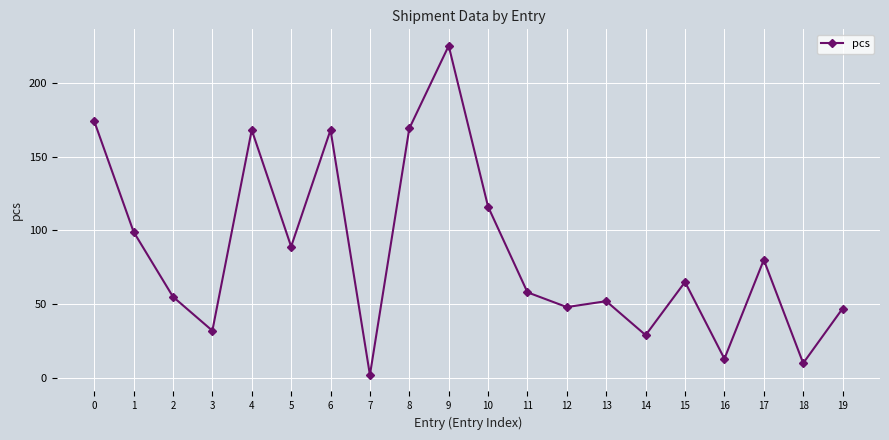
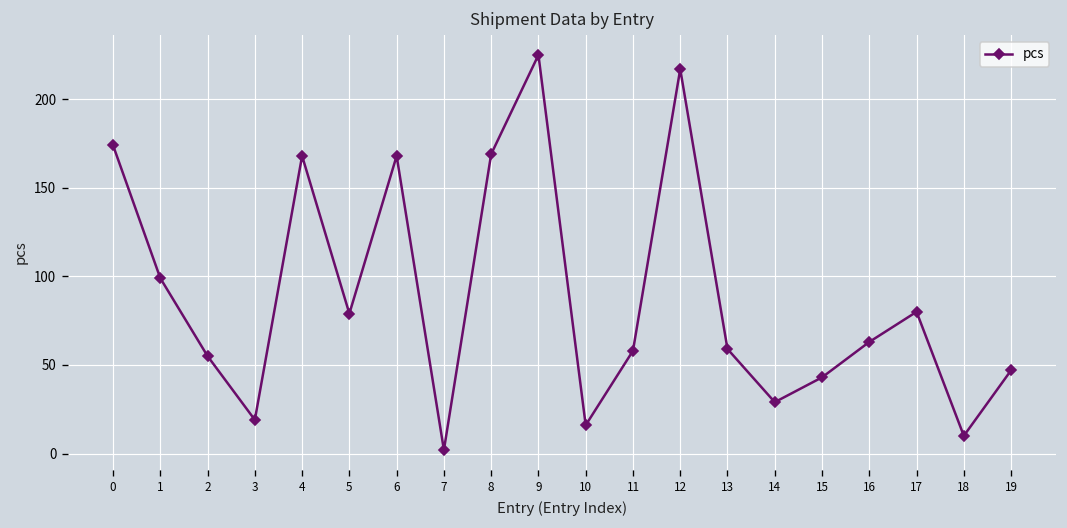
  {
    "0": 174,
    "1": 99,
    "2": 55,
-   "3": 32,
+   "3": 19,
    "4": 168,
-   "5": 89,
+   "5": 79,
    "6": 168,
    "7": 2,
    "8": 169,
    "9": 225,
-   "10": 116,
+   "10": 16,
    "11": 58,
-   "12": 48,
-   "13": 52,
+   "12": 217,
+   "13": 59,
    "14": 29,
-   "15": 65,
-   "16": 13,
+   "15": 43,
+   "16": 63,
    "17": 80,
    "18": 10,
    "19": 47
  }
